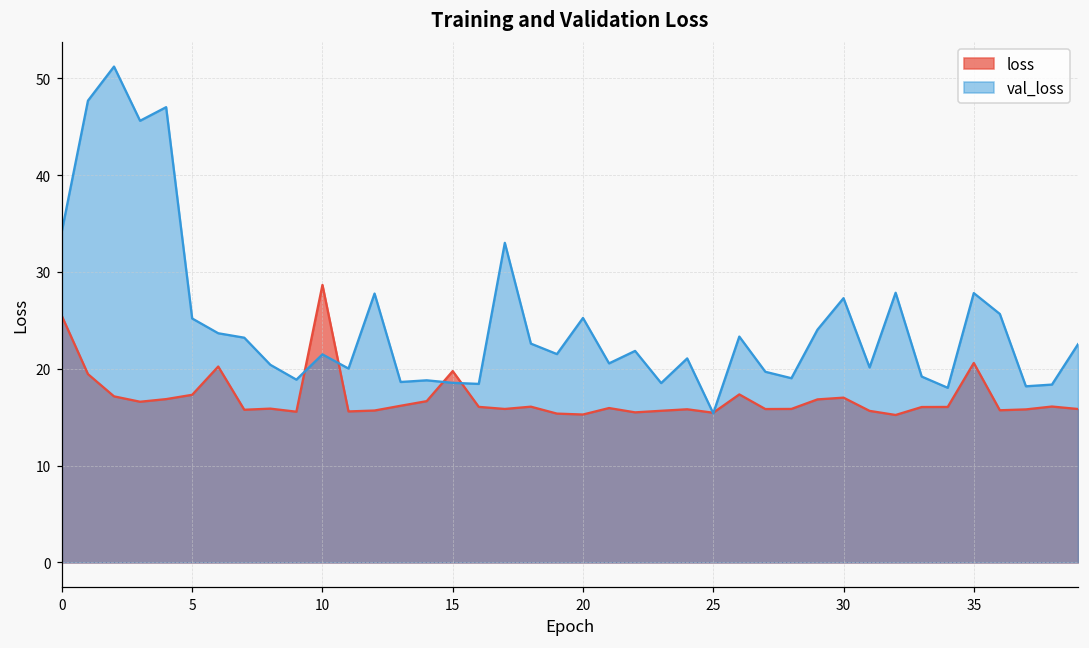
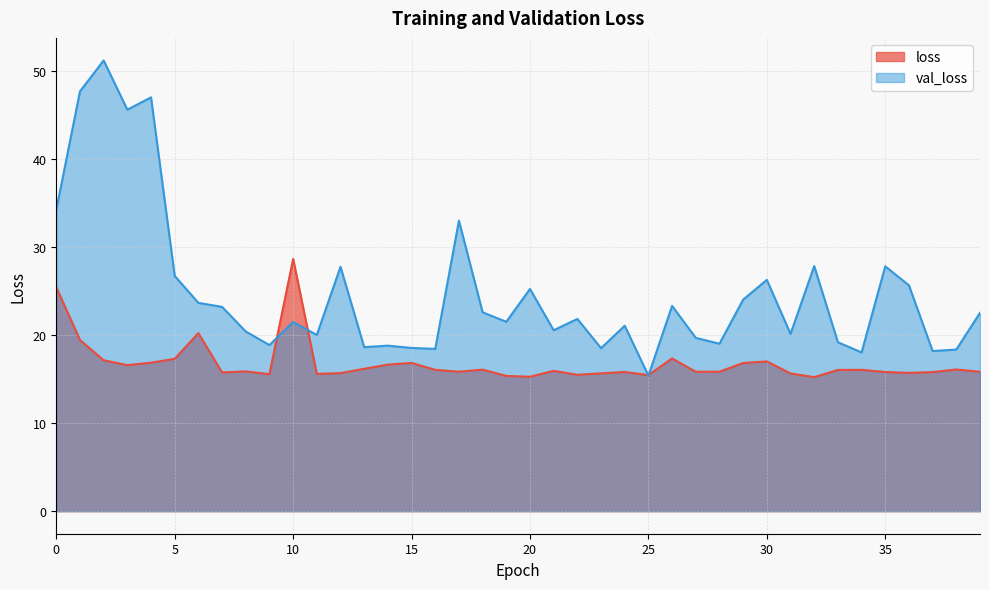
  {
    "loss": {
      "0": 25,
      "5": 17,
      "10": 29,
-     "15": 20,
+     "15": 17,
      "20": 15,
      "30": 17,
-     "35": 21
+     "35": 16
    },
    "val_loss": {
      "0": 34,
-     "5": 25,
+     "5": 27,
      "10": 21,
      "15": 19,
      "20": 25,
-     "30": 27,
+     "30": 26,
      "35": 28
    }
  }
